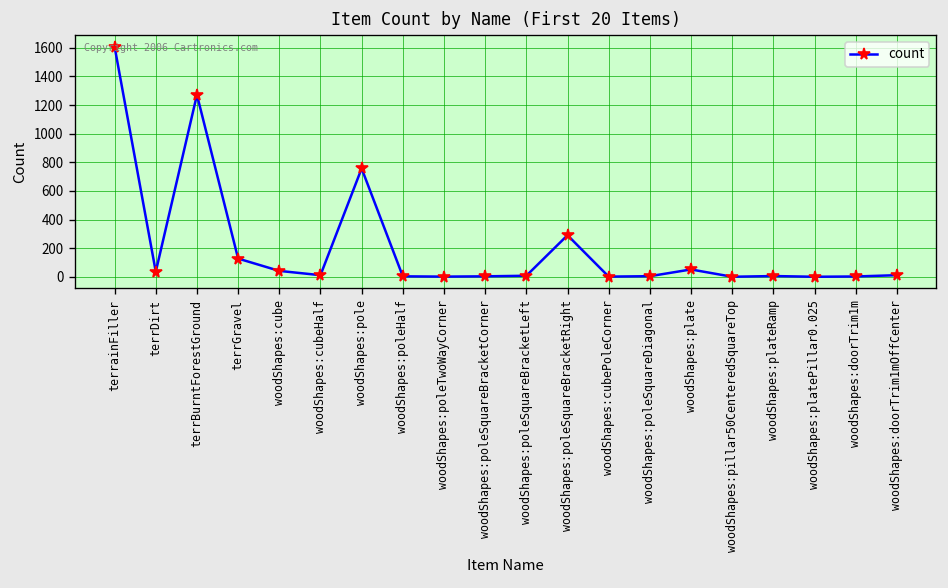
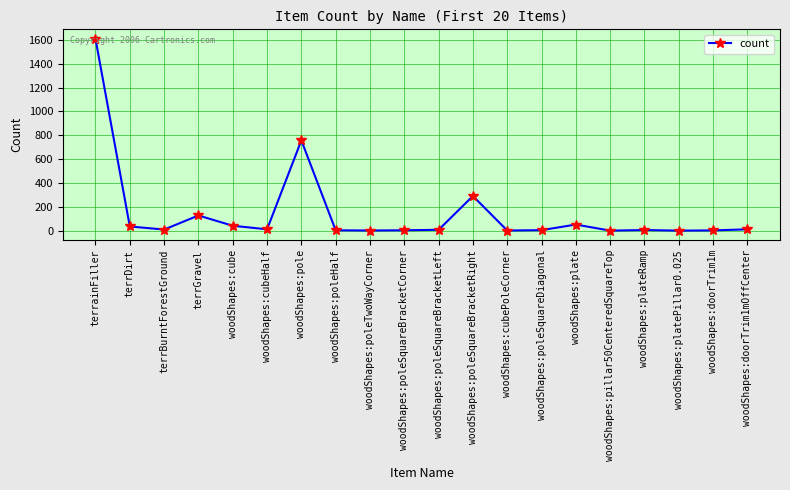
  {
    "terrDirt": 40,
-   "terrBurntForestGround": 1270,
+   "terrBurntForestGround": 10,
    "terrGravel": 130,
    "woodShapes:cube": 40,
    "woodShapes:cubeHalf": 10,
    "woodShapes:pole": 760,
    "woodShapes:poleHalf": 0,
    "woodShapes:poleTwoWayCorner": 0,
    "woodShapes:poleSquareBracketCorner": 0,
    "woodShapes:poleSquareBracketLeft": 10,
    "woodShapes:poleSquareBracketRight": 290,
    "woodShapes:cubePoleCorner": 0,
    "woodShapes:poleSquareDiagonal": 10,
    "woodShapes:plate": 50,
    "woodShapes:pillar50CenteredSquareTop": 0,
    "woodShapes:plateRamp": 10,
    "woodShapes:platePillar0.025": 0,
    "woodShapes:doorTrim1m": 0,
    "woodShapes:doorTrim1mOffCenter": 10
  }
